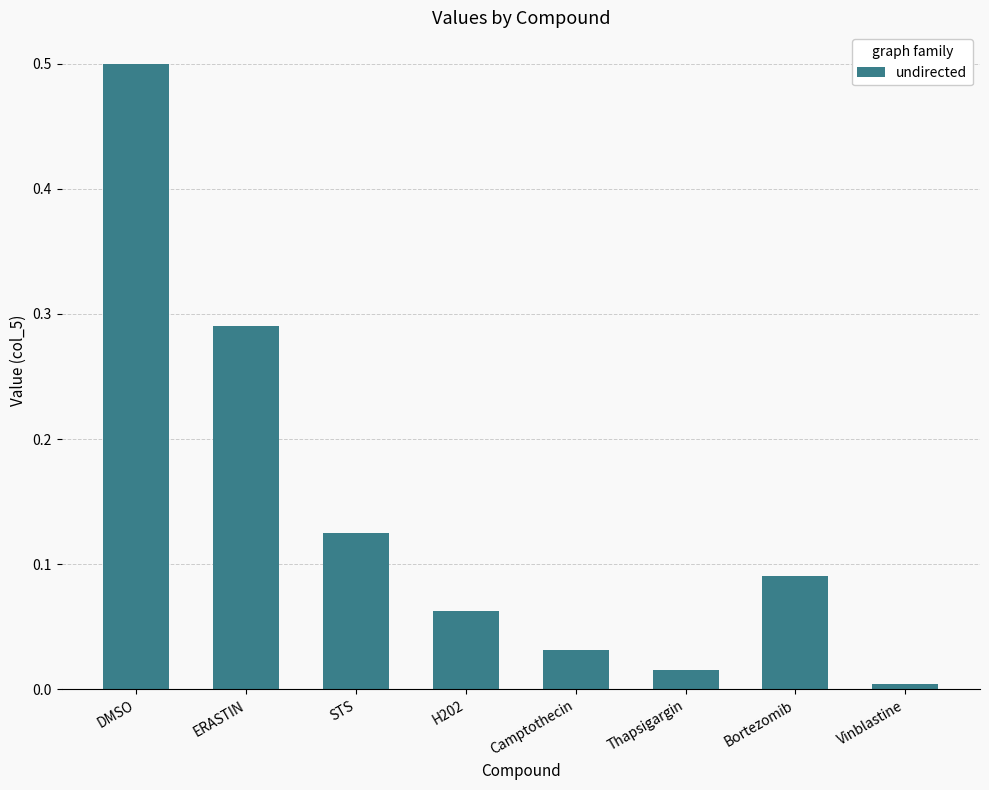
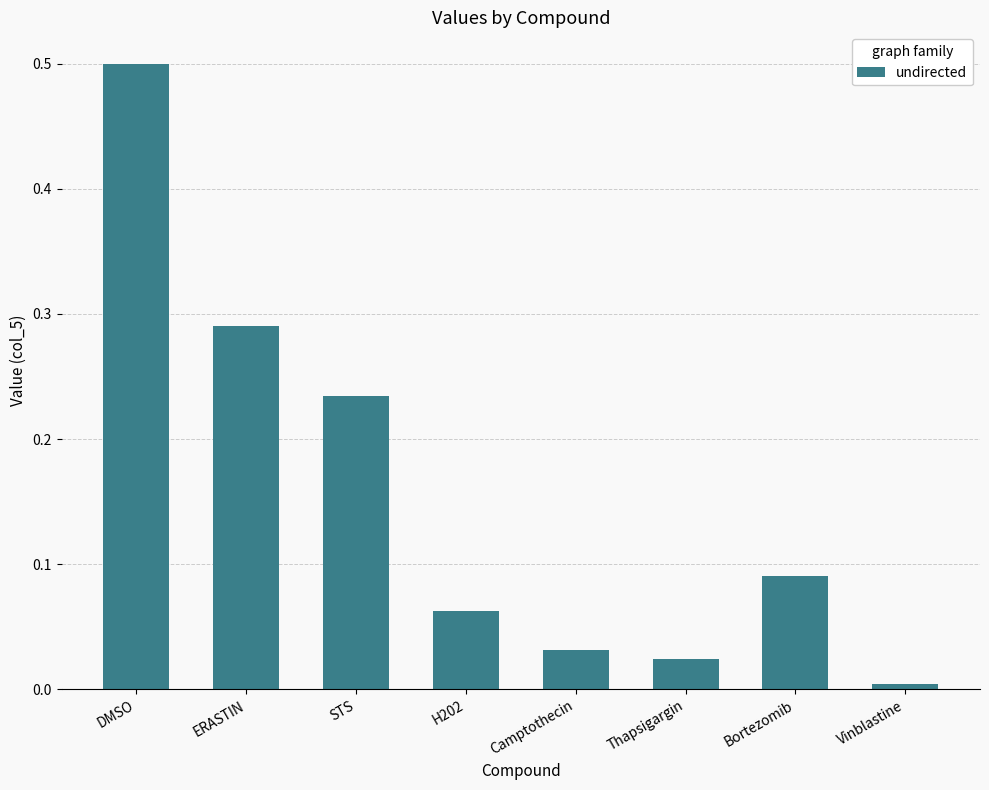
  {
    "DMSO": 0.500,
    "ERASTIN": 0.290,
-   "STS": 0.125,
+   "STS": 0.234,
    "H202": 0.063,
    "Camptothecin": 0.031,
-   "Thapsigargin": 0.016,
+   "Thapsigargin": 0.024,
    "Bortezomib": 0.091,
    "Vinblastine": 0.004
  }
